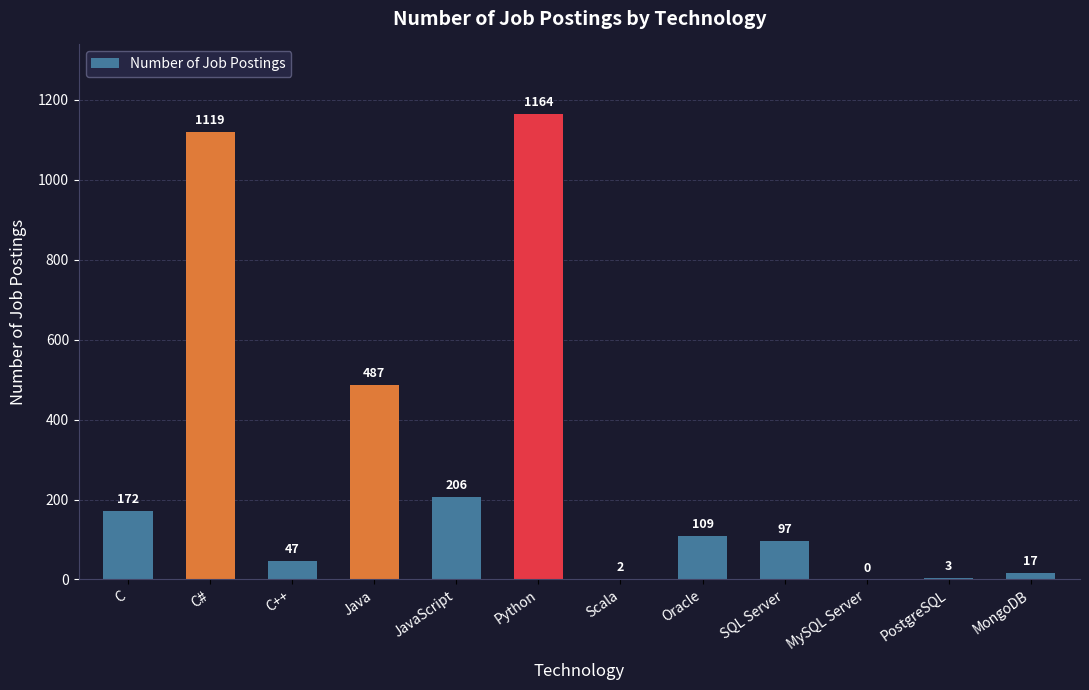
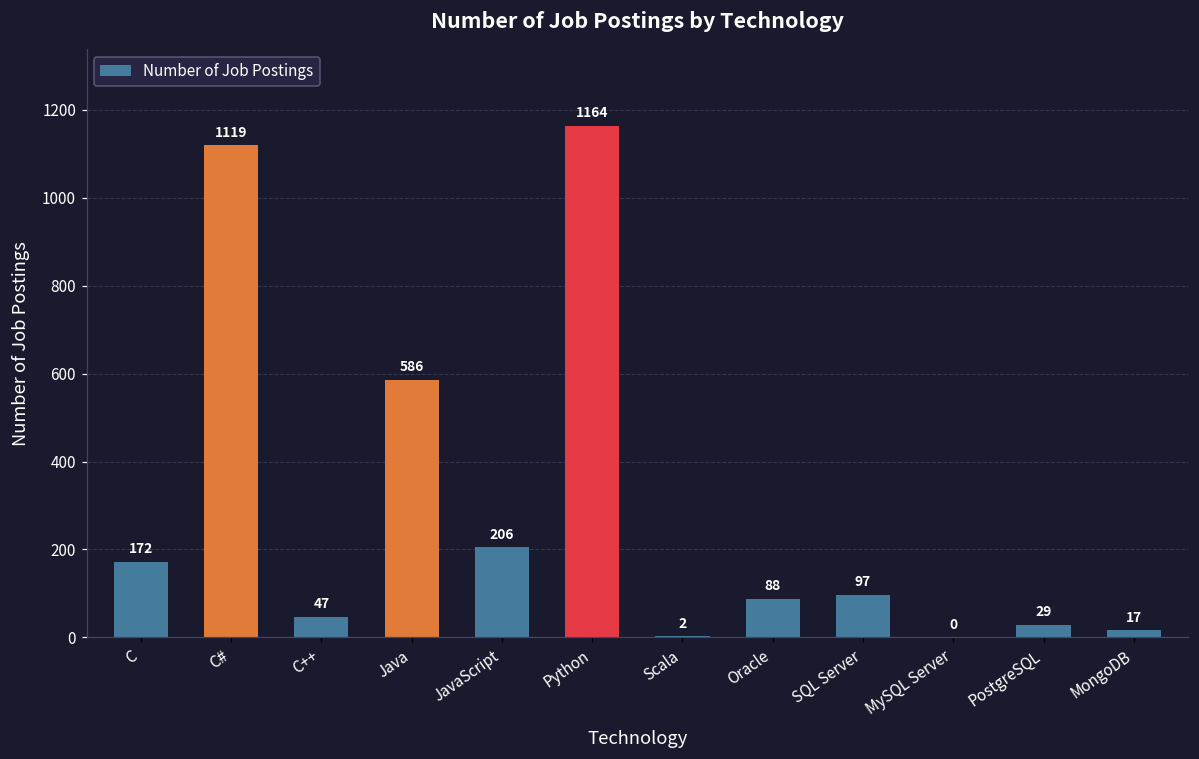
  {
    "C": 172,
    "C#": 1119,
    "C++": 47,
-   "Java": 487,
+   "Java": 586,
    "JavaScript": 206,
    "Python": 1164,
    "Scala": 2,
-   "Oracle": 109,
+   "Oracle": 88,
    "SQL Server": 97,
    "MySQL Server": 0,
-   "PostgreSQL": 3,
+   "PostgreSQL": 29,
    "MongoDB": 17
  }
